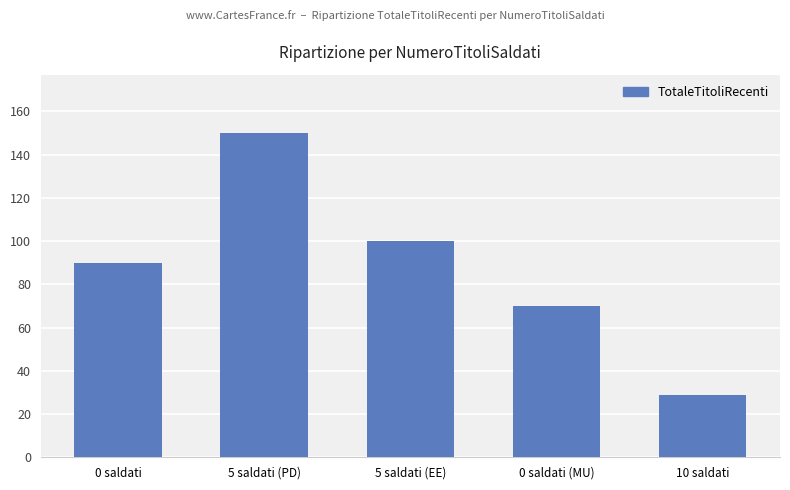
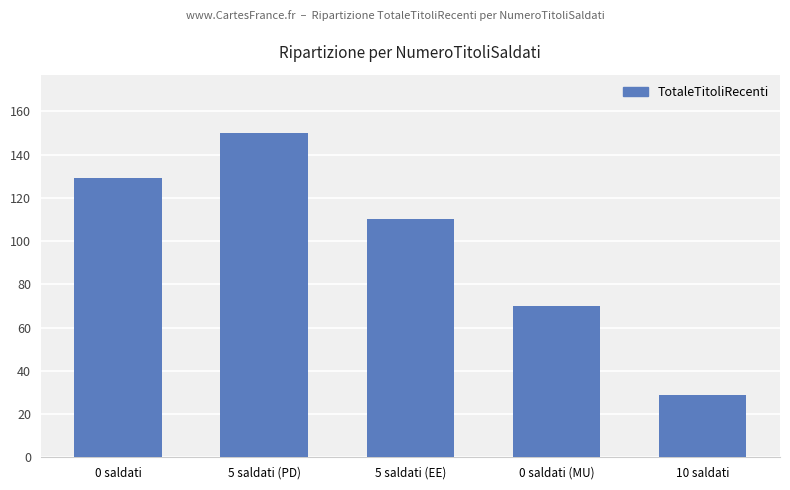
  {
-   "0 saldati": 90,
+   "0 saldati": 129,
    "5 saldati (PD)": 150,
-   "5 saldati (EE)": 100,
+   "5 saldati (EE)": 110,
    "0 saldati (MU)": 70,
    "10 saldati": 29
  }
